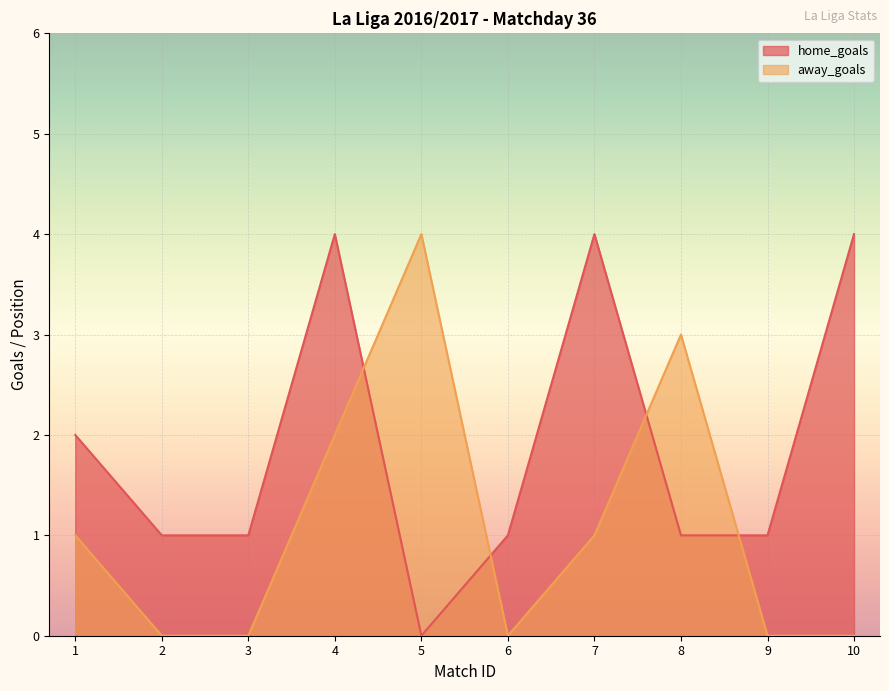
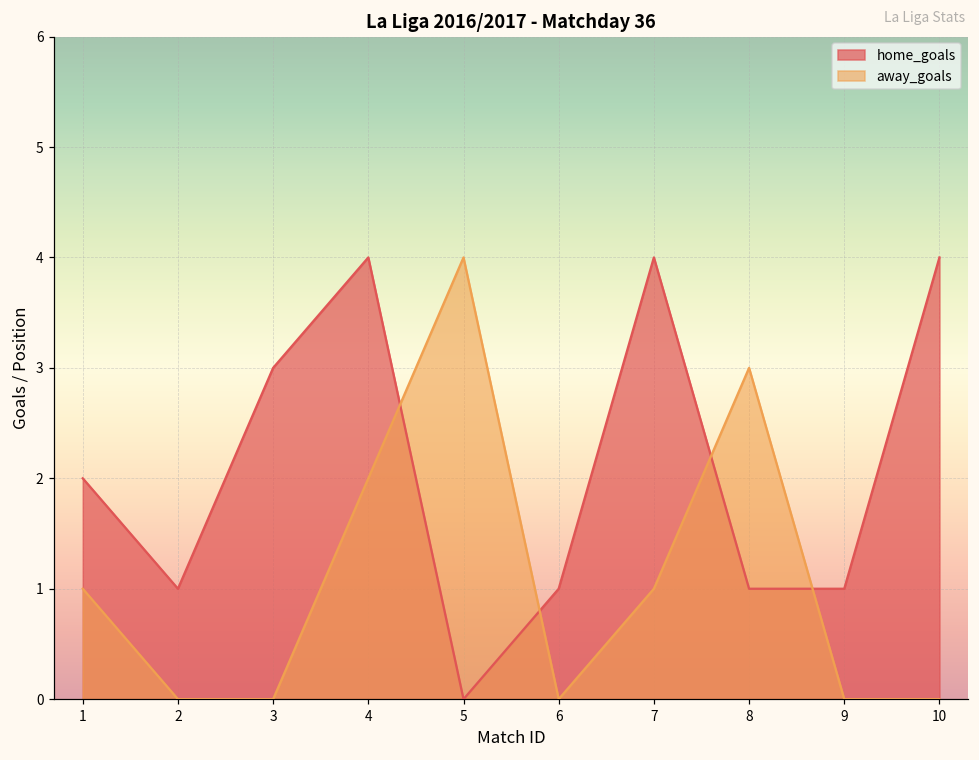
  {
    "home_goals": {
      "1": 2,
      "2": 1,
-     "3": 1,
+     "3": 3,
      "4": 4,
      "5": 0,
      "6": 1,
      "7": 4,
      "8": 1,
      "9": 1,
      "10": 4
    },
    "away_goals": {
      "1": 1,
      "2": 0,
      "3": 0,
      "4": 2,
      "5": 4,
      "6": 0,
      "7": 1,
      "8": 3,
      "9": 0,
      "10": 0
    }
  }
